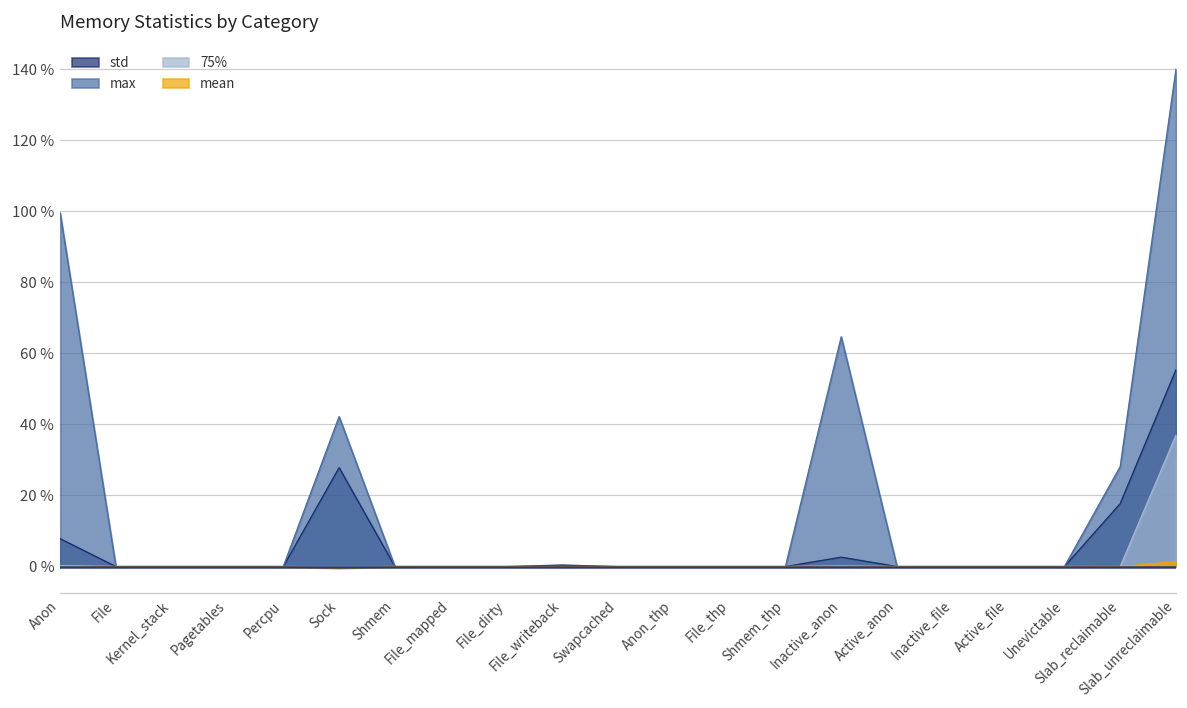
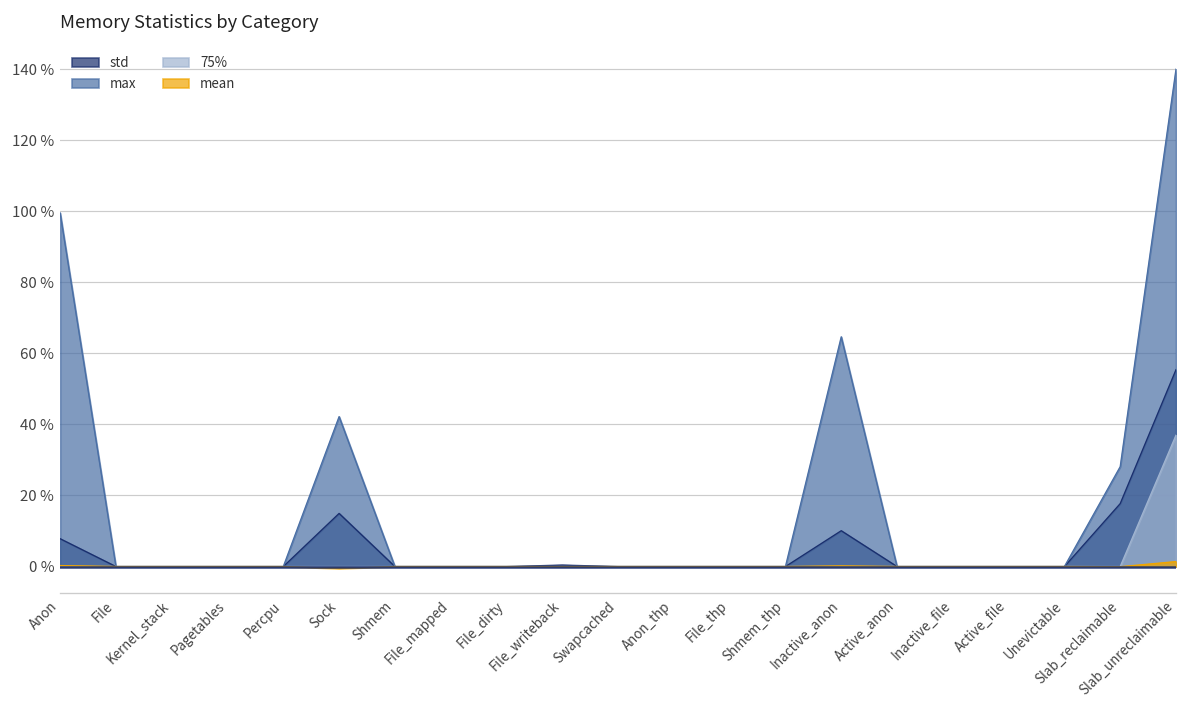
  {
    "std": {
      "Anon": "8 %",
-     "Sock": "28 %",
-     "Inactive_anon": "3 %",
+     "Sock": "15 %",
+     "Inactive_anon": "10 %",
      "Slab_reclaimable": "18 %",
      "Slab_unreclaimable": "55 %"
    },
    "max": {
      "Anon": "99 %",
      "Sock": "42 %",
      "Inactive_anon": "65 %",
      "Slab_reclaimable": "28 %",
      "Slab_unreclaimable": "140 %"
    },
    "75%": {
      "Slab_unreclaimable": "37 %"
    }
  }
